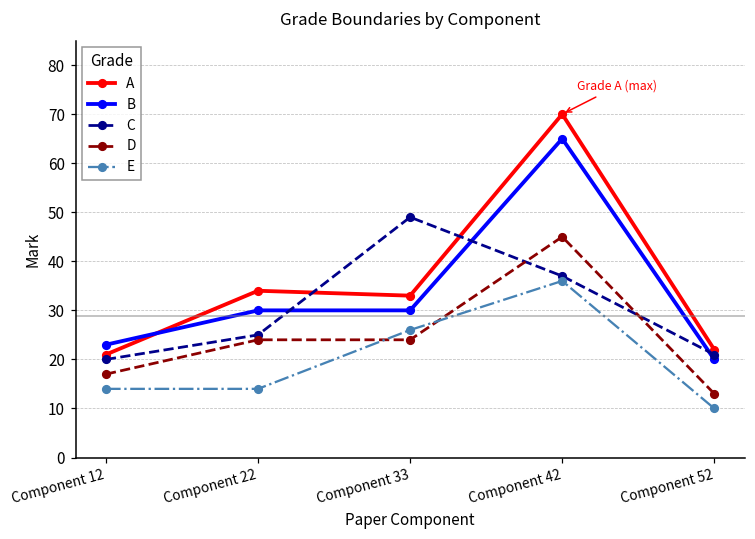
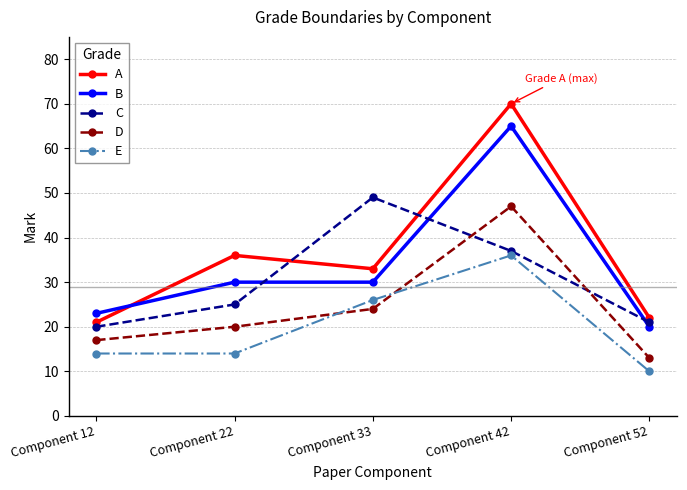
  {
    "A": {
      "Component 12": 21,
-     "Component 22": 34,
+     "Component 22": 36,
      "Component 33": 33,
      "Component 42": 70,
      "Component 52": 22
    },
    "B": {
      "Component 12": 23,
      "Component 22": 30,
      "Component 33": 30,
      "Component 42": 65,
      "Component 52": 20
    },
    "C": {
      "Component 12": 20,
      "Component 22": 25,
      "Component 33": 49,
      "Component 42": 37,
      "Component 52": 21
    },
    "D": {
      "Component 12": 17,
-     "Component 22": 24,
+     "Component 22": 20,
      "Component 33": 24,
-     "Component 42": 45,
+     "Component 42": 47,
      "Component 52": 13
    },
    "E": {
      "Component 12": 14,
      "Component 22": 14,
      "Component 33": 26,
      "Component 42": 36,
      "Component 52": 10
    }
  }
